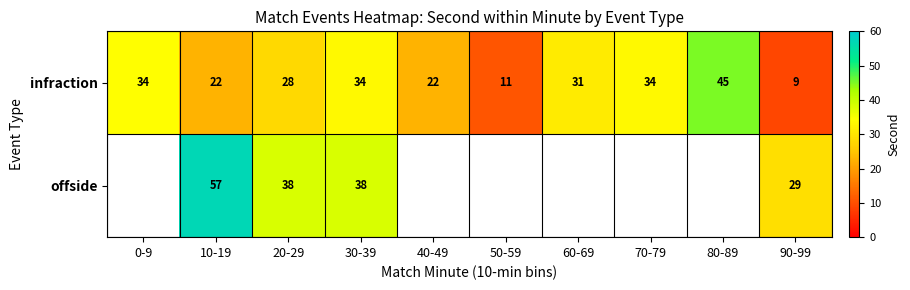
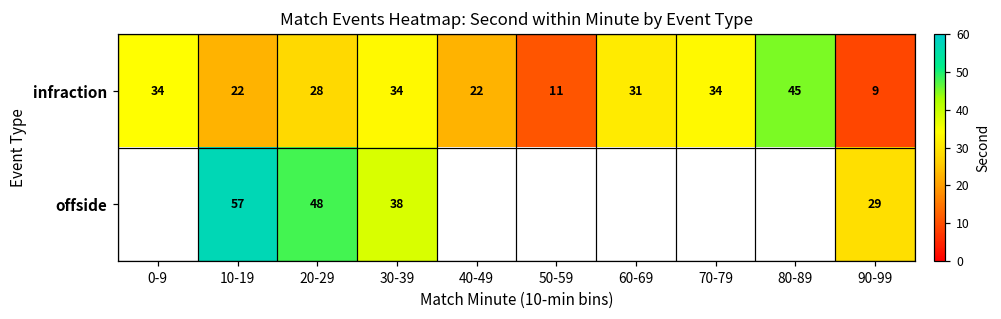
  {
    "infraction": {
      "0-9": 34,
      "10-19": 22,
      "20-29": 28,
      "30-39": 34,
      "40-49": 22,
      "50-59": 11,
      "60-69": 31,
      "70-79": 34,
      "80-89": 45,
      "90-99": 9
    },
    "offside": {
      "10-19": 57,
-     "20-29": 38,
+     "20-29": 48,
      "30-39": 38,
      "90-99": 29
    }
  }
